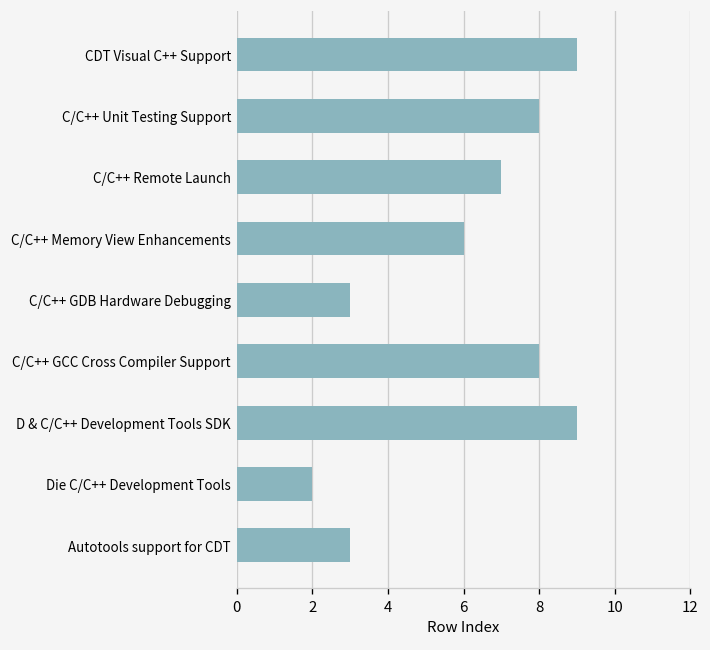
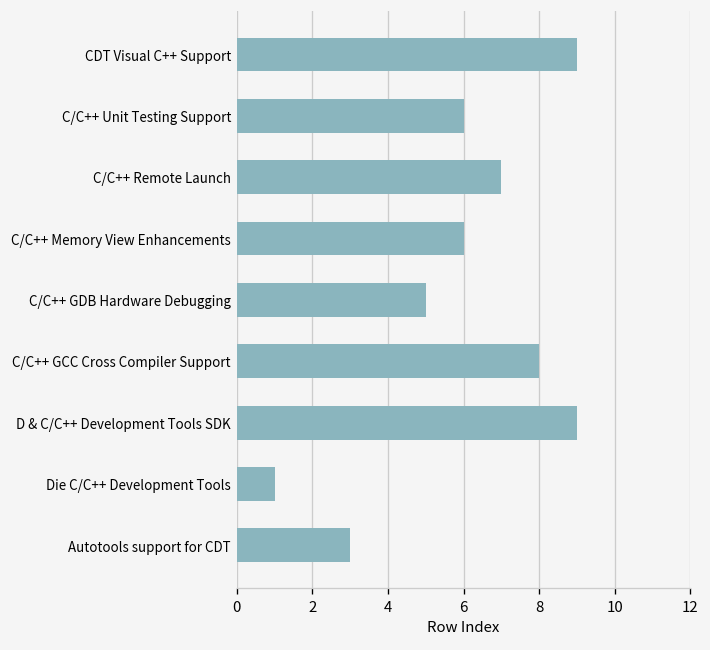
  {
    "CDT Visual C++ Support": 9,
-   "C/C++ Unit Testing Support": 8,
+   "C/C++ Unit Testing Support": 6,
    "C/C++ Remote Launch": 7,
    "C/C++ Memory View Enhancements": 6,
-   "C/C++ GDB Hardware Debugging": 3,
+   "C/C++ GDB Hardware Debugging": 5,
    "C/C++ GCC Cross Compiler Support": 8,
    "D & C/C++ Development Tools SDK": 9,
-   "Die C/C++ Development Tools": 2,
+   "Die C/C++ Development Tools": 1,
    "Autotools support for CDT": 3
  }
